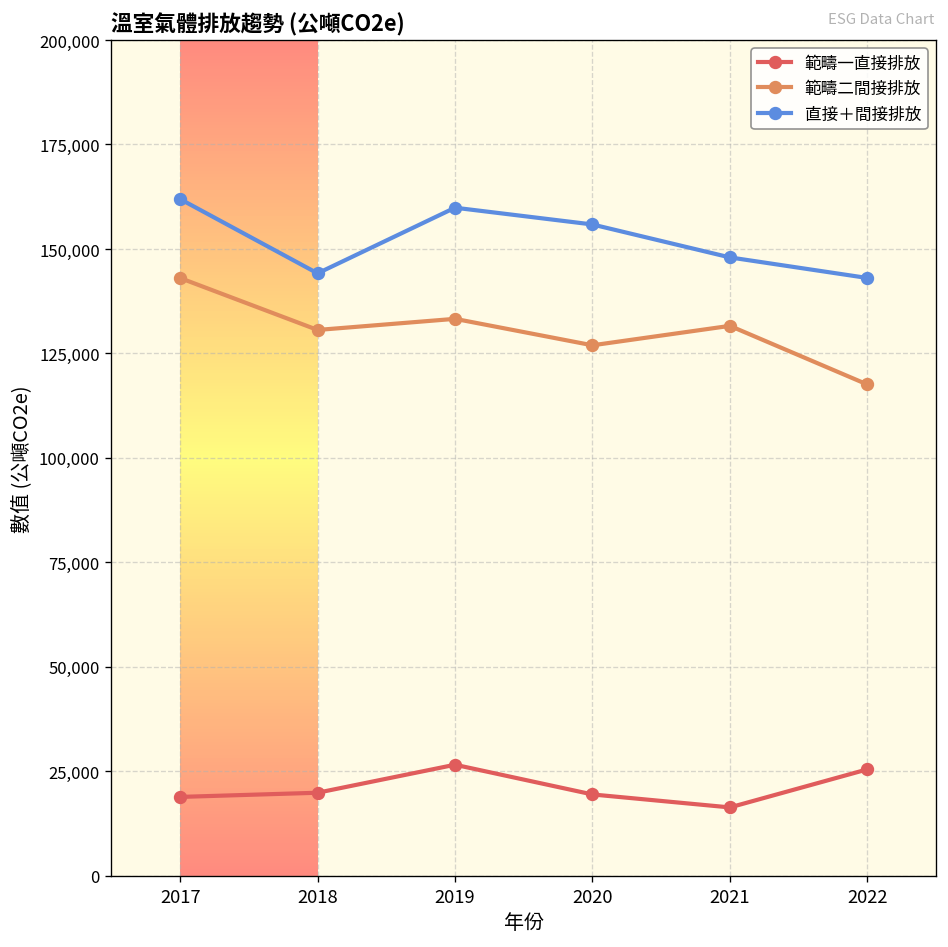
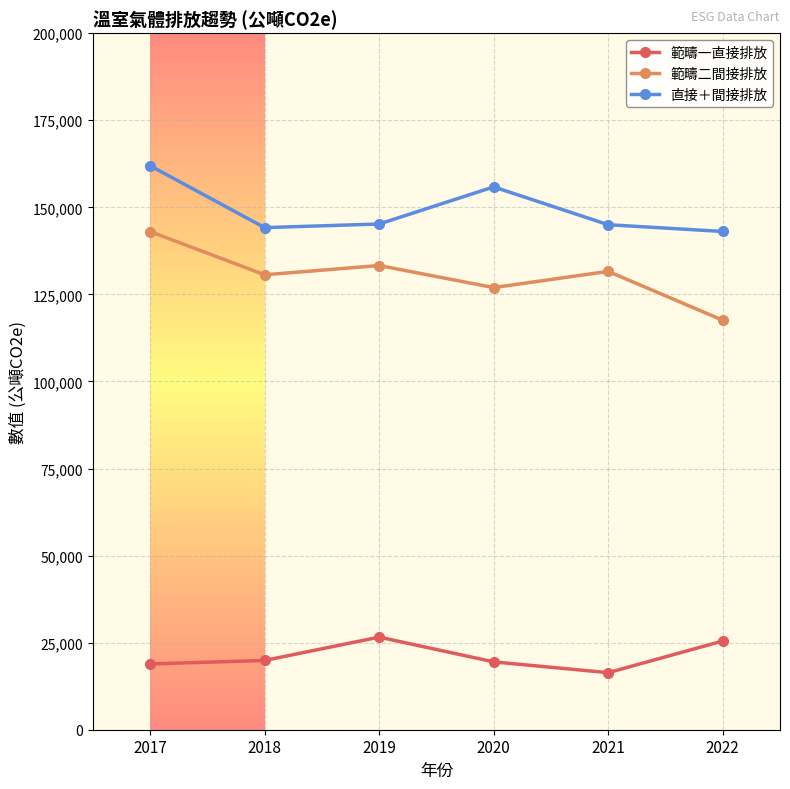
  {
    "直接＋間接排放": {
      "2017": "162,000",
      "2018": "144,000",
-     "2019": "160,000",
+     "2019": "145,000",
      "2020": "156,000",
-     "2021": "148,000",
+     "2021": "145,000",
      "2022": "143,000"
    }
  }
